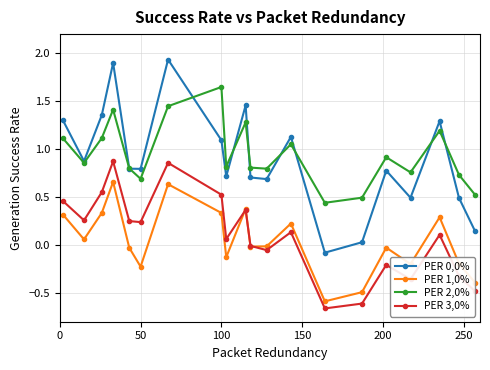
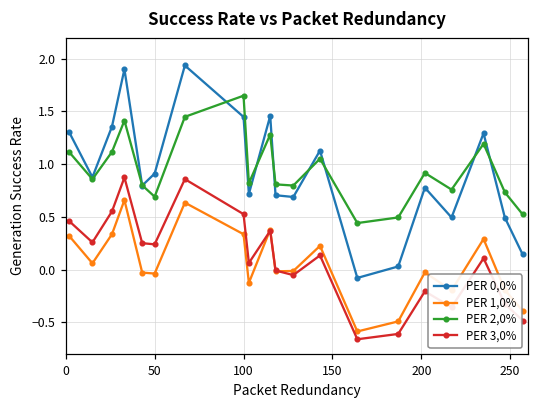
  {
    "PER 0,0%": {
-     "50": 0.8,
-     "100": 1.1
+     "50": 0.9,
+     "100": 1.4
    },
    "PER 1,0%": {
-     "50": -0.2,
+     "50": 0.0,
      "100": 0.3
    },
    "PER 2,0%": {
      "50": 0.7,
      "100": 1.6
    },
    "PER 3,0%": {
      "50": 0.2,
      "100": 0.5
    }
  }
